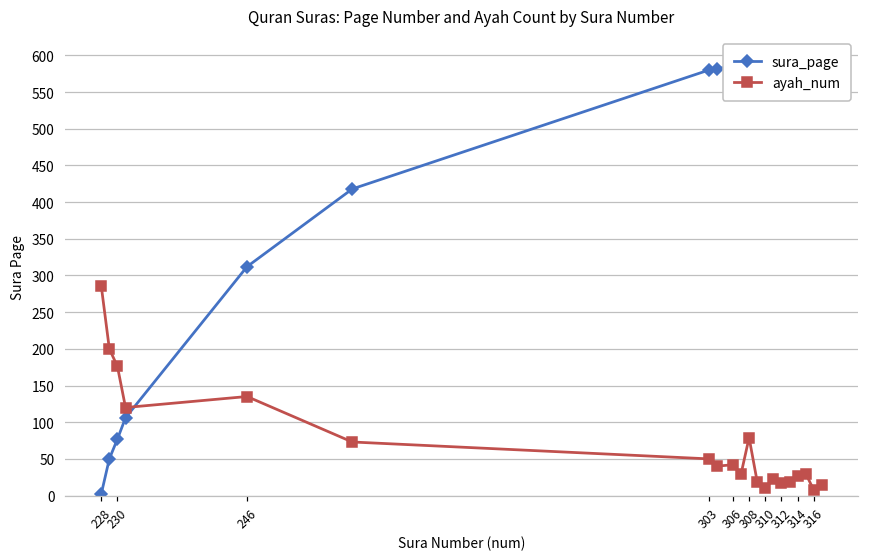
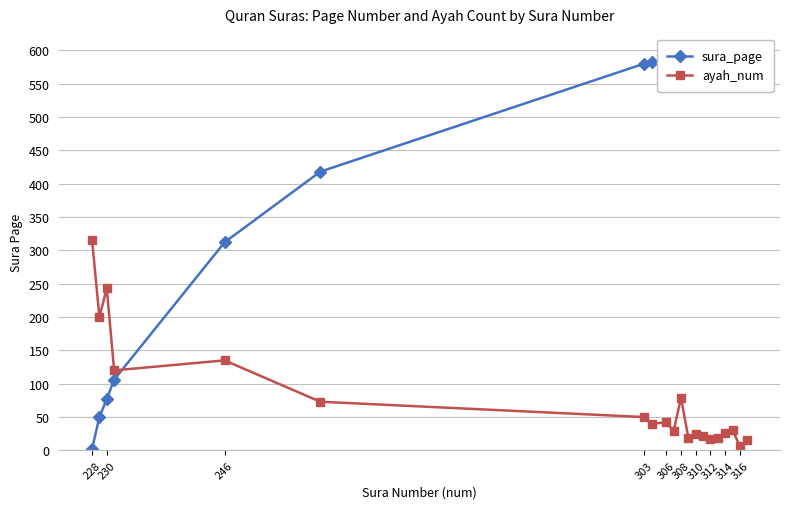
  {
    "sura_page": {
      "228": 0,
      "230": 80,
      "246": 310,
      "303": 580
    },
    "ayah_num": {
-     "228": 290,
-     "230": 180,
+     "228": 320,
+     "230": 240,
      "246": 140,
      "303": 50,
      "306": 40,
      "308": 80,
-     "310": 10,
+     "310": 30,
      "312": 20,
      "314": 30,
      "316": 10
    }
  }
